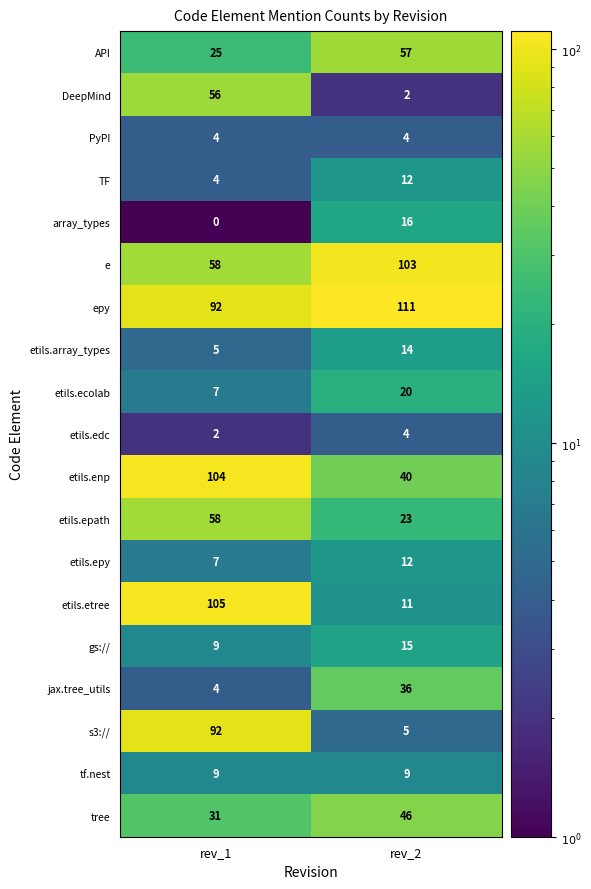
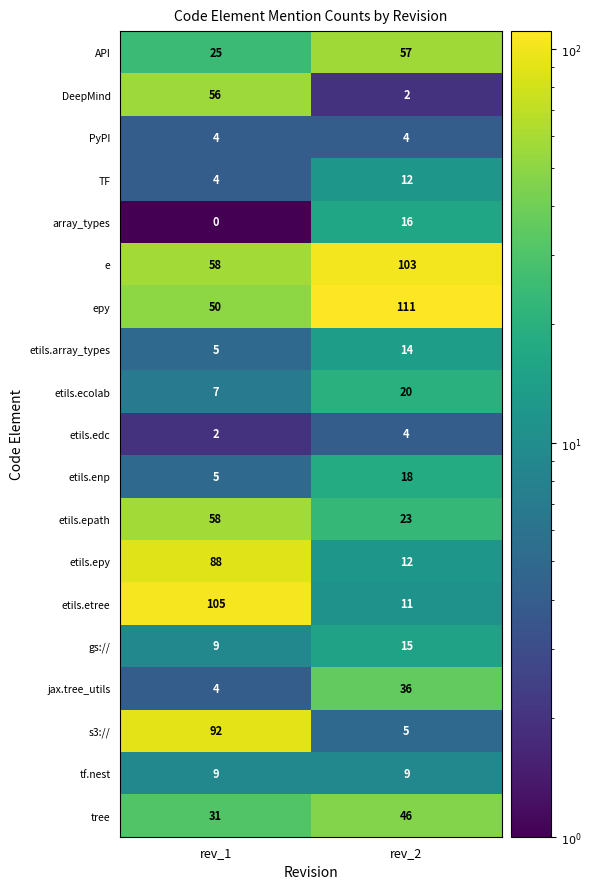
  {
    "API": {
      "rev_1": 25,
      "rev_2": 57
    },
    "DeepMind": {
      "rev_1": 56,
      "rev_2": 2
    },
    "PyPI": {
      "rev_1": 4,
      "rev_2": 4
    },
    "TF": {
      "rev_1": 4,
      "rev_2": 12
    },
    "array_types": {
      "rev_1": 0,
      "rev_2": 16
    },
    "e": {
      "rev_1": 58,
      "rev_2": 103
    },
    "epy": {
-     "rev_1": 92,
+     "rev_1": 50,
      "rev_2": 111
    },
    "etils.array_types": {
      "rev_1": 5,
      "rev_2": 14
    },
    "etils.ecolab": {
      "rev_1": 7,
      "rev_2": 20
    },
    "etils.edc": {
      "rev_1": 2,
      "rev_2": 4
    },
    "etils.enp": {
-     "rev_1": 104,
-     "rev_2": 40
+     "rev_1": 5,
+     "rev_2": 18
    },
    "etils.epath": {
      "rev_1": 58,
      "rev_2": 23
    },
    "etils.epy": {
-     "rev_1": 7,
+     "rev_1": 88,
      "rev_2": 12
    },
    "etils.etree": {
      "rev_1": 105,
      "rev_2": 11
    },
    "gs://": {
      "rev_1": 9,
      "rev_2": 15
    },
    "jax.tree_utils": {
      "rev_1": 4,
      "rev_2": 36
    },
    "s3://": {
      "rev_1": 92,
      "rev_2": 5
    },
    "tf.nest": {
      "rev_1": 9,
      "rev_2": 9
    },
    "tree": {
      "rev_1": 31,
      "rev_2": 46
    }
  }
